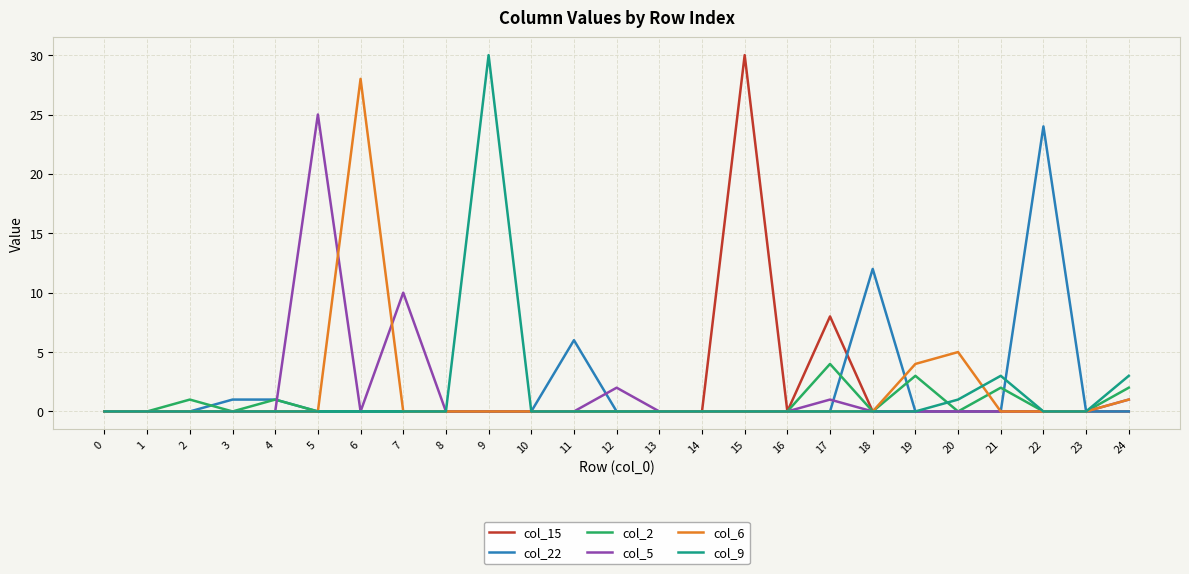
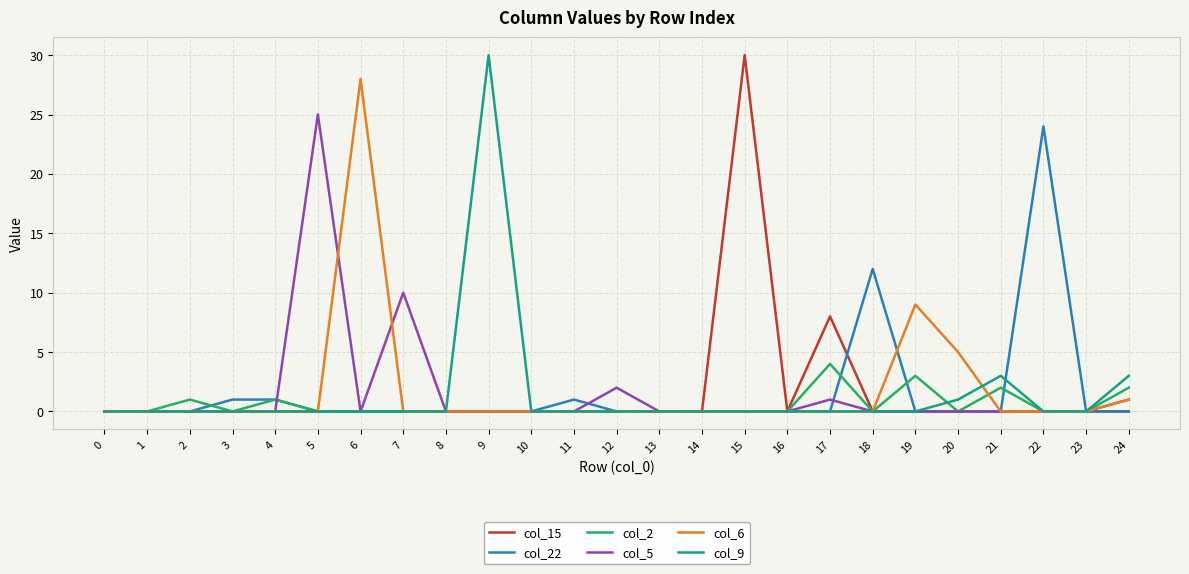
  {
    "col_15": {
      "15": 30,
      "17": 8
    },
    "col_22": {
      "3": 1,
-     "11": 6,
+     "11": 1,
      "18": 12,
      "22": 24
    },
    "col_5": {
      "5": 25,
      "7": 10,
      "12": 2,
      "17": 1
    },
    "col_6": {
      "6": 28,
-     "19": 4,
+     "19": 9,
      "20": 5
    }
  }
